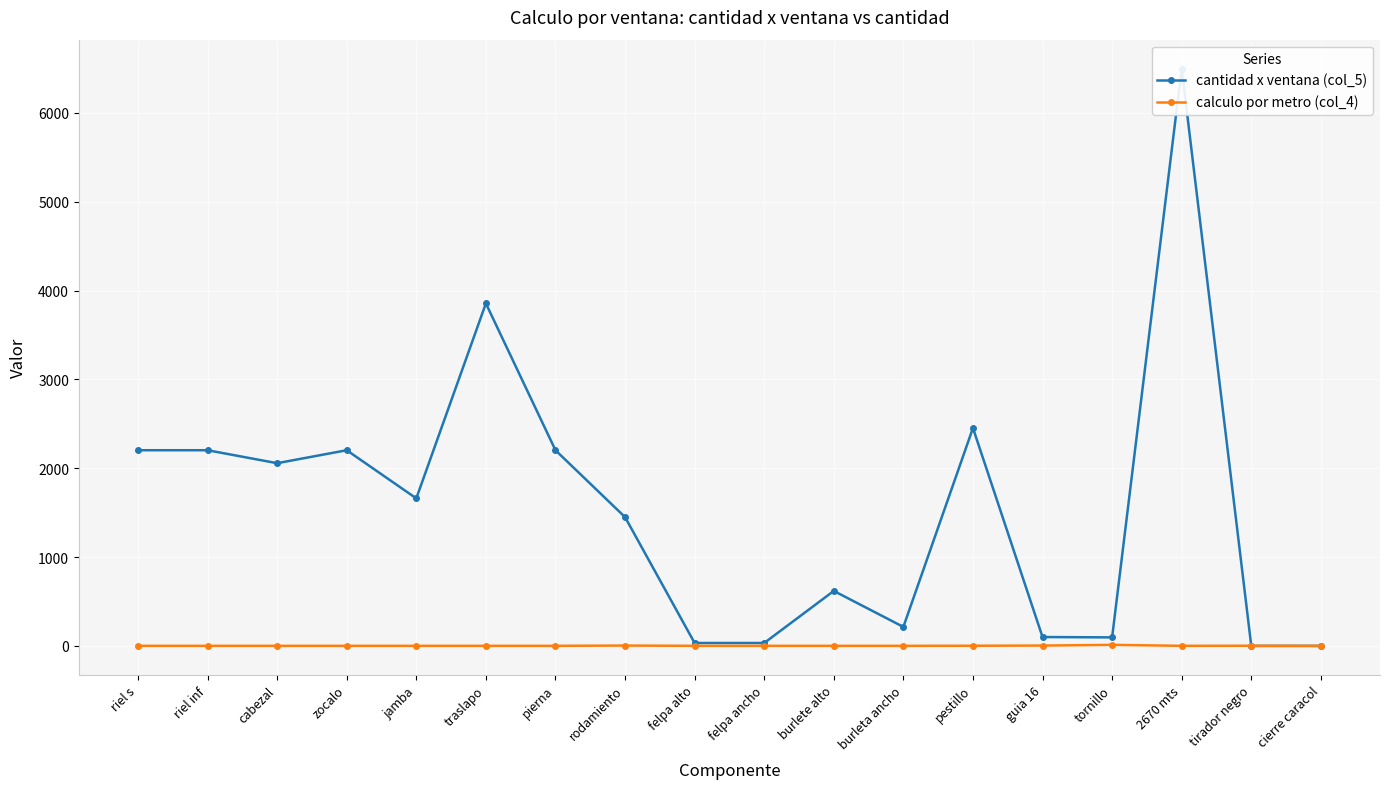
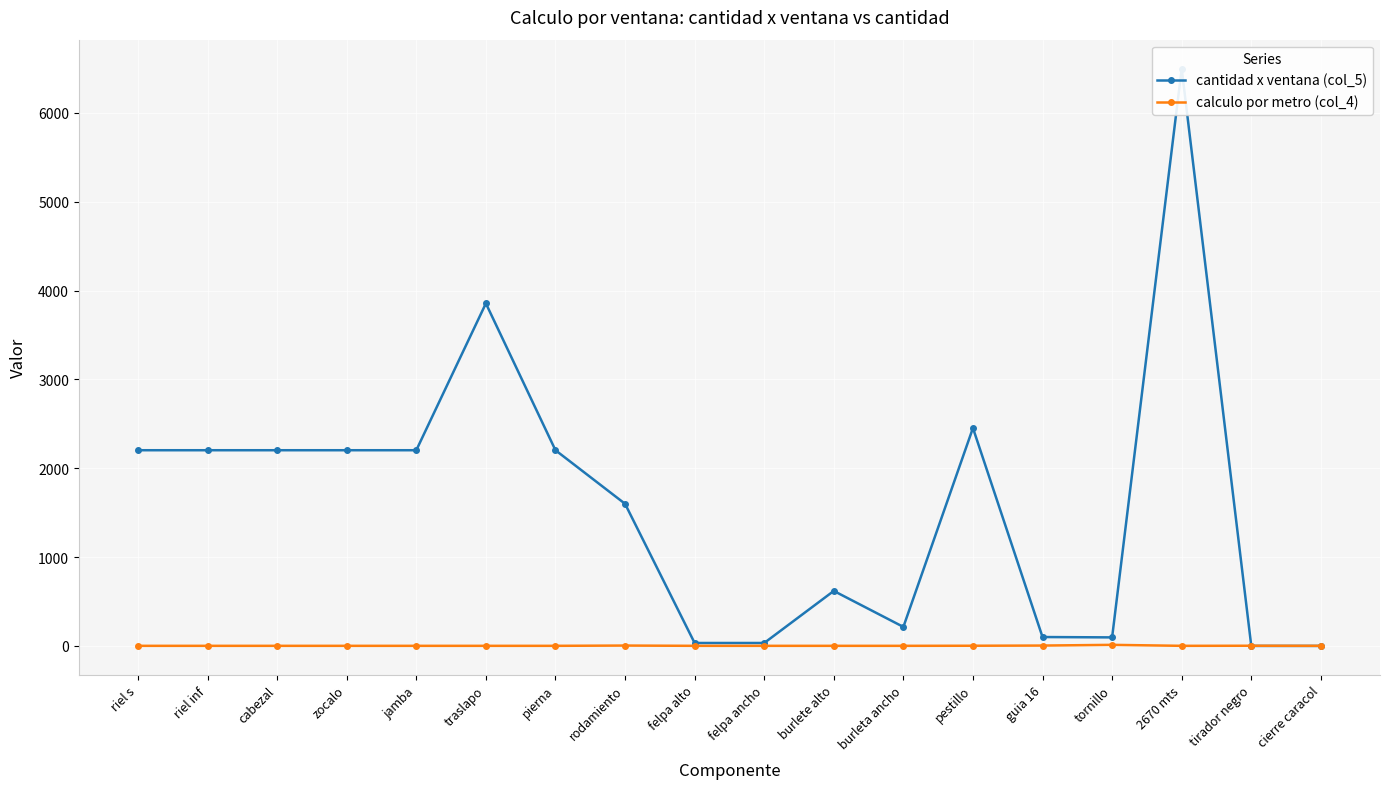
  {
    "cantidad x ventana (col_5)": {
      "riel s": 2200,
      "riel inf": 2200,
-     "cabezal": 2100,
+     "cabezal": 2200,
      "zocalo": 2200,
-     "jamba": 1700,
+     "jamba": 2200,
      "traslapo": 3900,
      "pierna": 2200,
-     "rodamiento": 1500,
+     "rodamiento": 1600,
      "felpa alto": 0,
      "felpa ancho": 0,
      "burlete alto": 600,
      "burleta ancho": 200,
      "pestillo": 2500,
      "guia 16": 100,
      "tornillo": 100
    },
    "calculo por metro (col_4)": {
      "riel s": 0,
      "riel inf": 0,
      "cabezal": 0,
      "zocalo": 0,
      "jamba": 0,
      "traslapo": 0,
      "pierna": 0,
      "rodamiento": 0,
      "felpa alto": 0,
      "felpa ancho": 0,
      "burlete alto": 0,
      "burleta ancho": 0,
      "pestillo": 0,
      "guia 16": 0,
      "tornillo": 0,
      "2670 mts": 0
    }
  }
